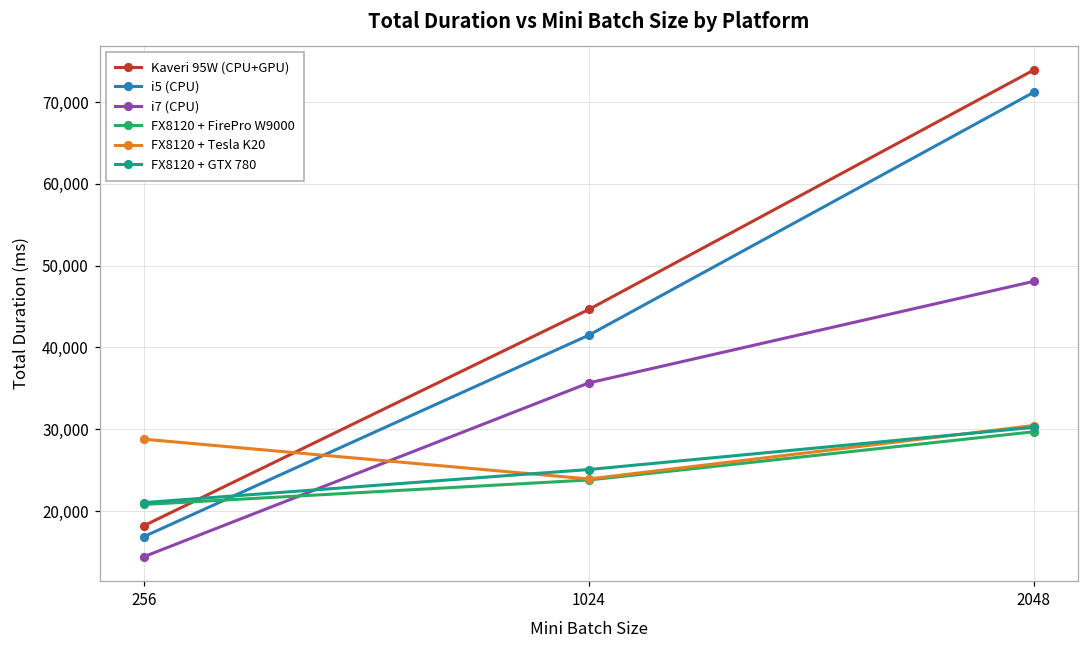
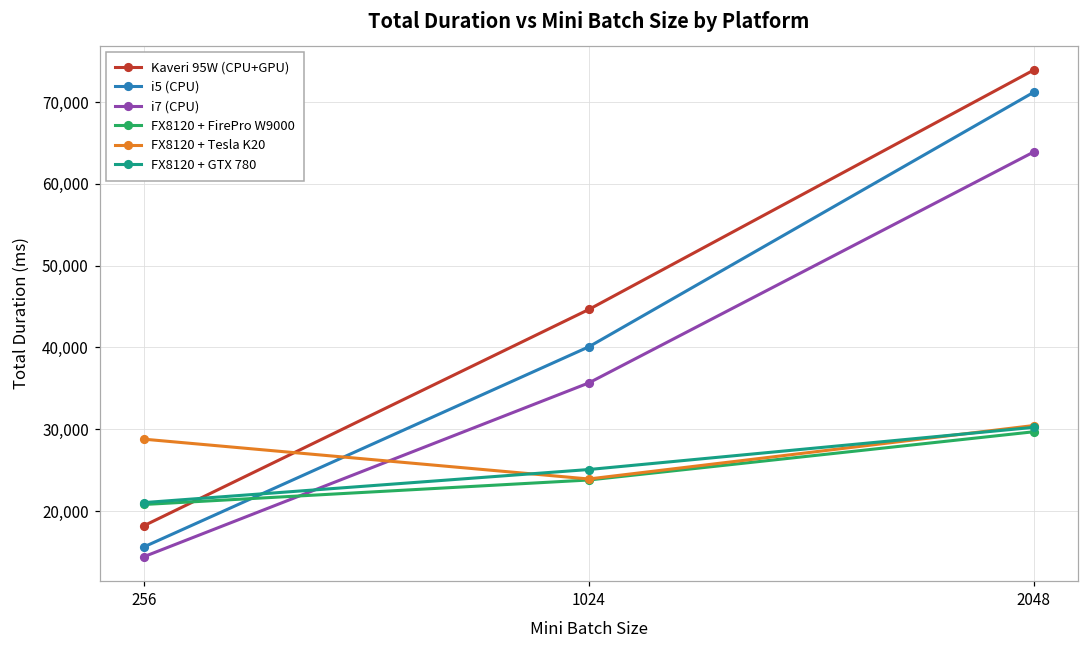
  {
    "Kaveri 95W (CPU+GPU)": {
      "256": "18,000",
      "1024": "45,000",
      "2048": "74,000"
    },
    "i5 (CPU)": {
-     "256": "17,000",
-     "1024": "42,000",
+     "256": "16,000",
+     "1024": "40,000",
      "2048": "71,000"
    },
    "i7 (CPU)": {
      "256": "14,000",
      "1024": "36,000",
-     "2048": "48,000"
+     "2048": "64,000"
    },
    "FX8120 + Tesla K20": {
      "256": "29,000"
    }
  }
